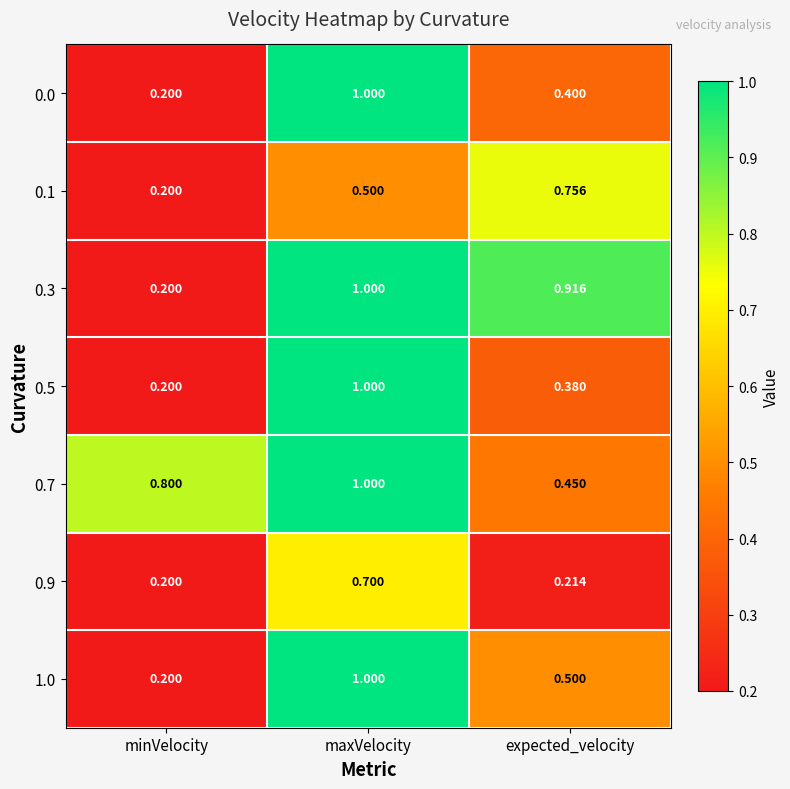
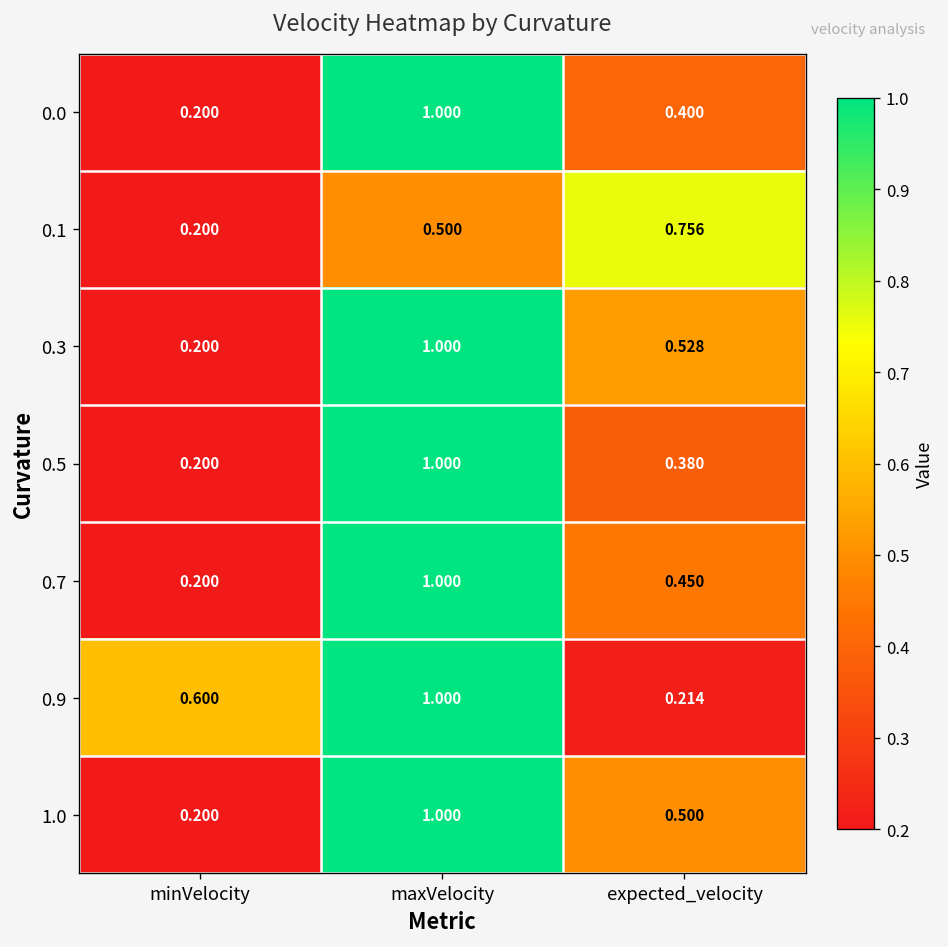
  {
    "0.0": {
      "minVelocity": 0.200,
      "maxVelocity": 1.000,
      "expected_velocity": 0.400
    },
    "0.1": {
      "minVelocity": 0.200,
      "maxVelocity": 0.500,
      "expected_velocity": 0.756
    },
    "0.3": {
      "minVelocity": 0.200,
      "maxVelocity": 1.000,
-     "expected_velocity": 0.916
+     "expected_velocity": 0.528
    },
    "0.5": {
      "minVelocity": 0.200,
      "maxVelocity": 1.000,
      "expected_velocity": 0.380
    },
    "0.7": {
-     "minVelocity": 0.800,
+     "minVelocity": 0.200,
      "maxVelocity": 1.000,
      "expected_velocity": 0.450
    },
    "0.9": {
-     "minVelocity": 0.200,
-     "maxVelocity": 0.700,
+     "minVelocity": 0.600,
+     "maxVelocity": 1.000,
      "expected_velocity": 0.214
    },
    "1.0": {
      "minVelocity": 0.200,
      "maxVelocity": 1.000,
      "expected_velocity": 0.500
    }
  }
